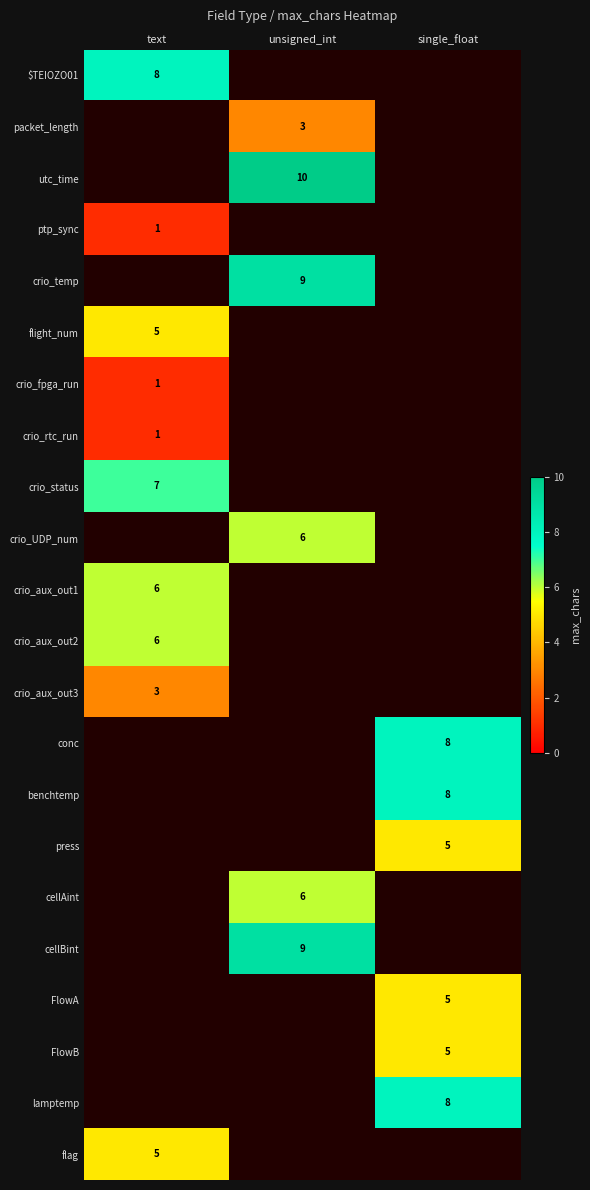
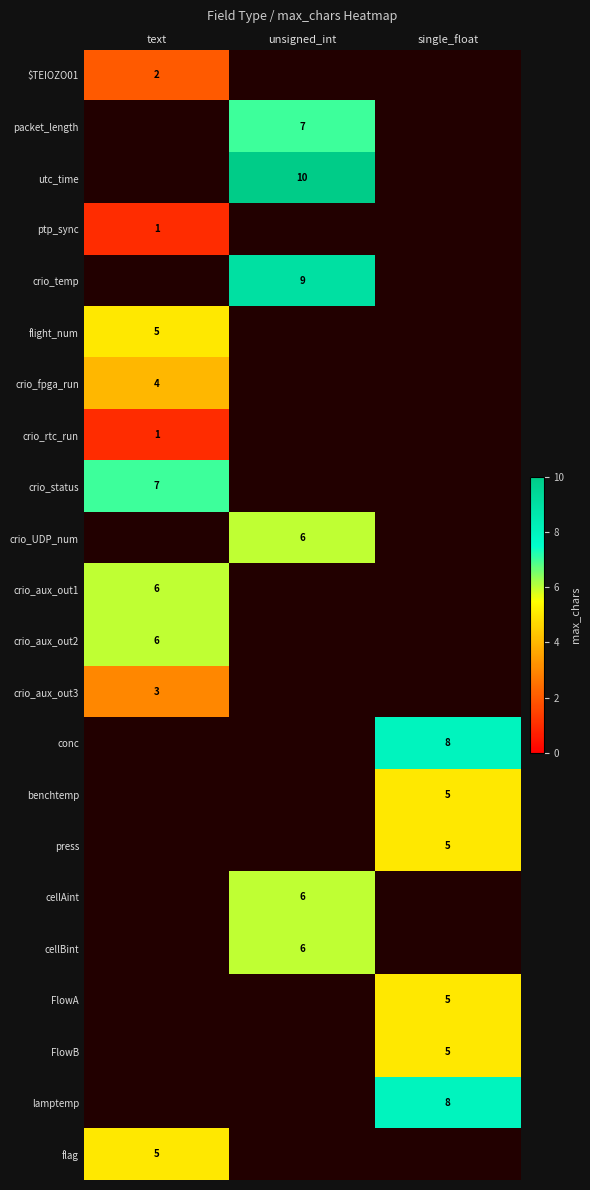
  {
    "$TEIOZO01": {
-     "text": 8
+     "text": 2
    },
    "packet_length": {
-     "unsigned_int": 3
+     "unsigned_int": 7
    },
    "utc_time": {
      "unsigned_int": 10
    },
    "ptp_sync": {
      "text": 1
    },
    "crio_temp": {
      "unsigned_int": 9
    },
    "flight_num": {
      "text": 5
    },
    "crio_fpga_run": {
-     "text": 1
+     "text": 4
    },
    "crio_rtc_run": {
      "text": 1
    },
    "crio_status": {
      "text": 7
    },
    "crio_UDP_num": {
      "unsigned_int": 6
    },
    "crio_aux_out1": {
      "text": 6
    },
    "crio_aux_out2": {
      "text": 6
    },
    "crio_aux_out3": {
      "text": 3
    },
    "conc": {
      "single_float": 8
    },
    "benchtemp": {
-     "single_float": 8
+     "single_float": 5
    },
    "press": {
      "single_float": 5
    },
    "cellAint": {
      "unsigned_int": 6
    },
    "cellBint": {
-     "unsigned_int": 9
+     "unsigned_int": 6
    },
    "FlowA": {
      "single_float": 5
    },
    "FlowB": {
      "single_float": 5
    },
    "lamptemp": {
      "single_float": 8
    },
    "flag": {
      "text": 5
    }
  }
